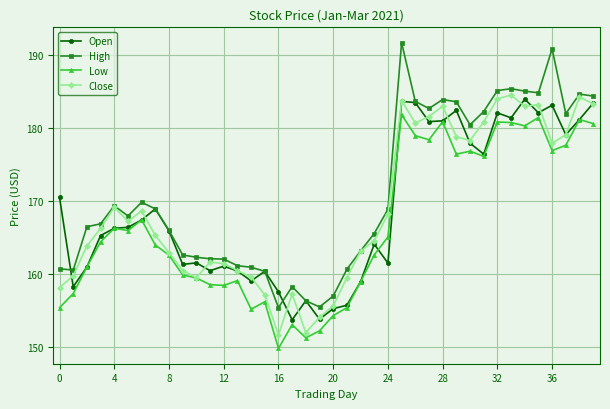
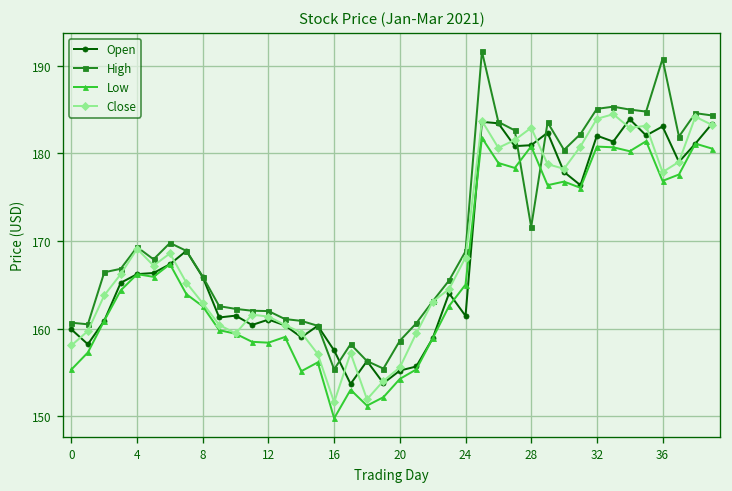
  {
    "Open": {
-     "0": 170,
+     "0": 160,
      "16": 157,
      "20": 155,
      "24": 161,
      "32": 182,
      "36": 183
    },
    "High": {
      "0": 161,
      "12": 162,
      "16": 155,
-     "20": 157,
+     "20": 159,
      "24": 169,
-     "28": 184,
+     "28": 172,
      "32": 185,
      "36": 191
    },
    "Low": {
      "0": 155,
      "8": 163,
      "12": 158,
      "16": 150,
      "20": 154,
      "24": 165,
      "32": 181,
      "36": 177
    },
    "Close": {
      "0": 158,
      "8": 163,
      "16": 152,
      "20": 156,
      "24": 168,
      "28": 183,
      "32": 184,
      "36": 178
    }
  }
